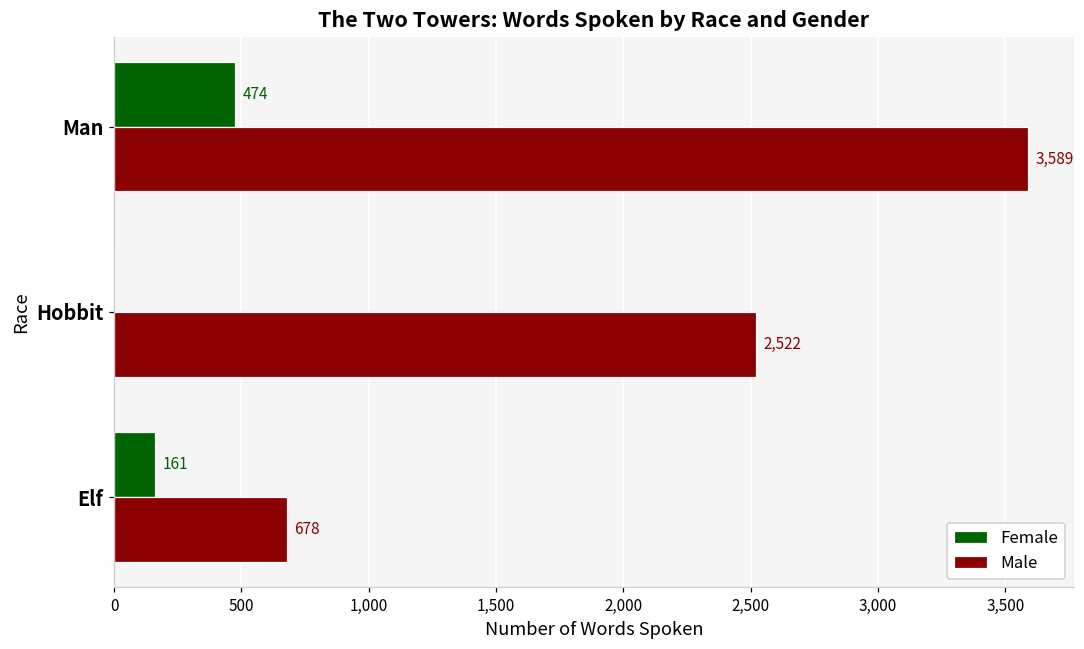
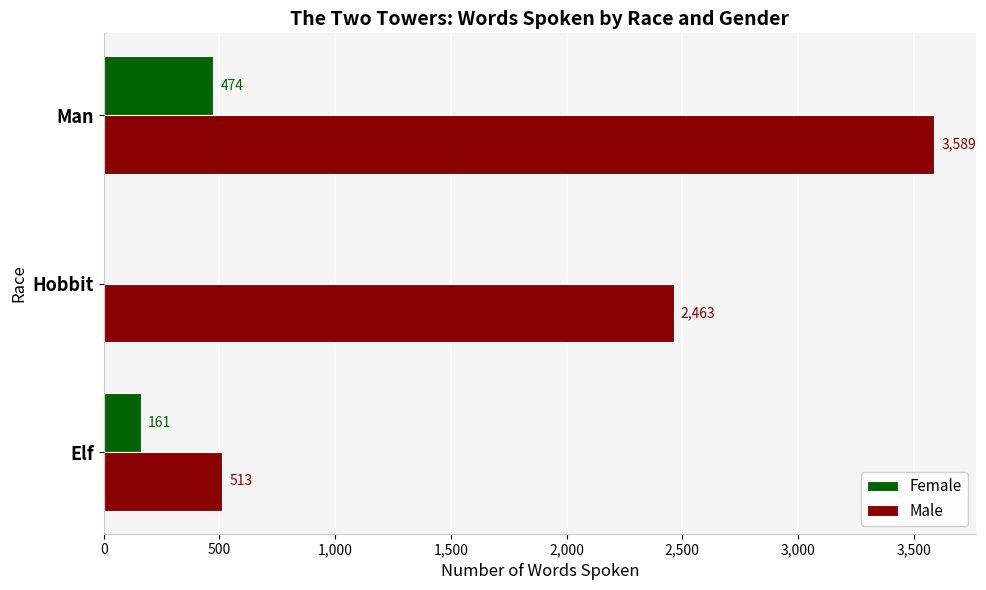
  {
    "Female": {
      "Man": "474",
      "Elf": "161"
    },
    "Male": {
      "Man": "3,589",
-     "Hobbit": "2,522",
-     "Elf": "678"
+     "Hobbit": "2,463",
+     "Elf": "513"
    }
  }
